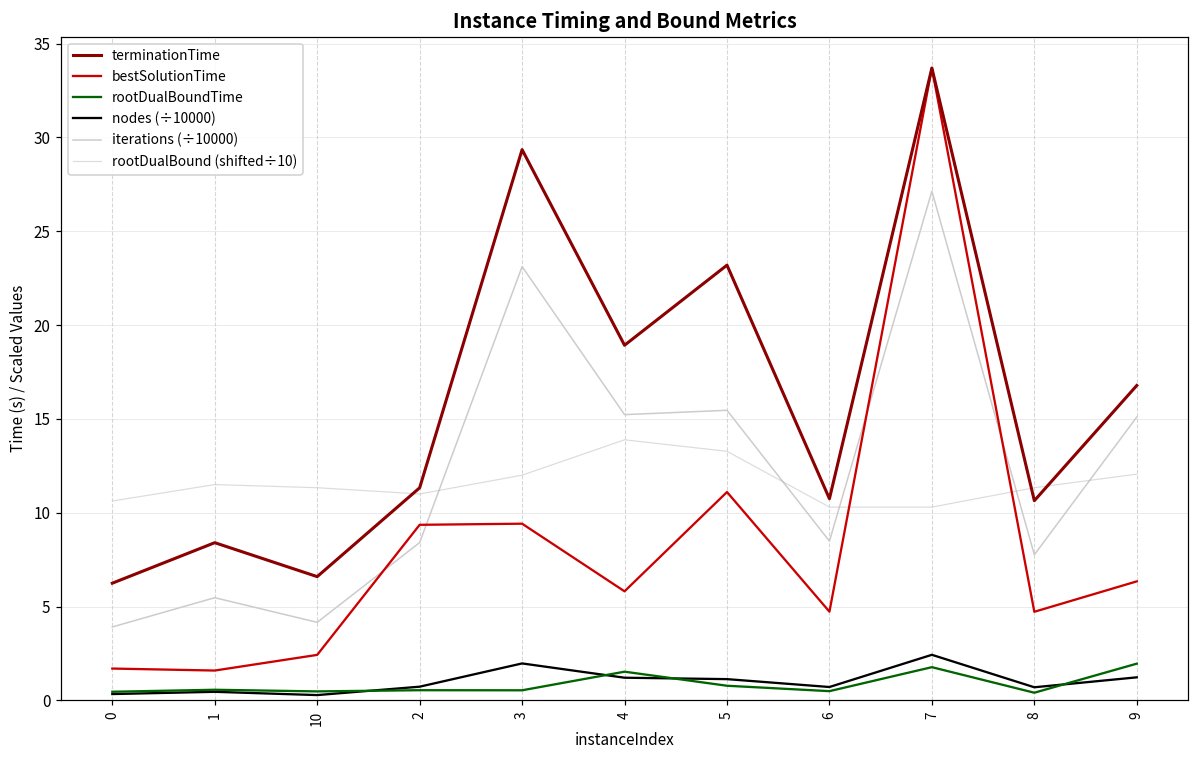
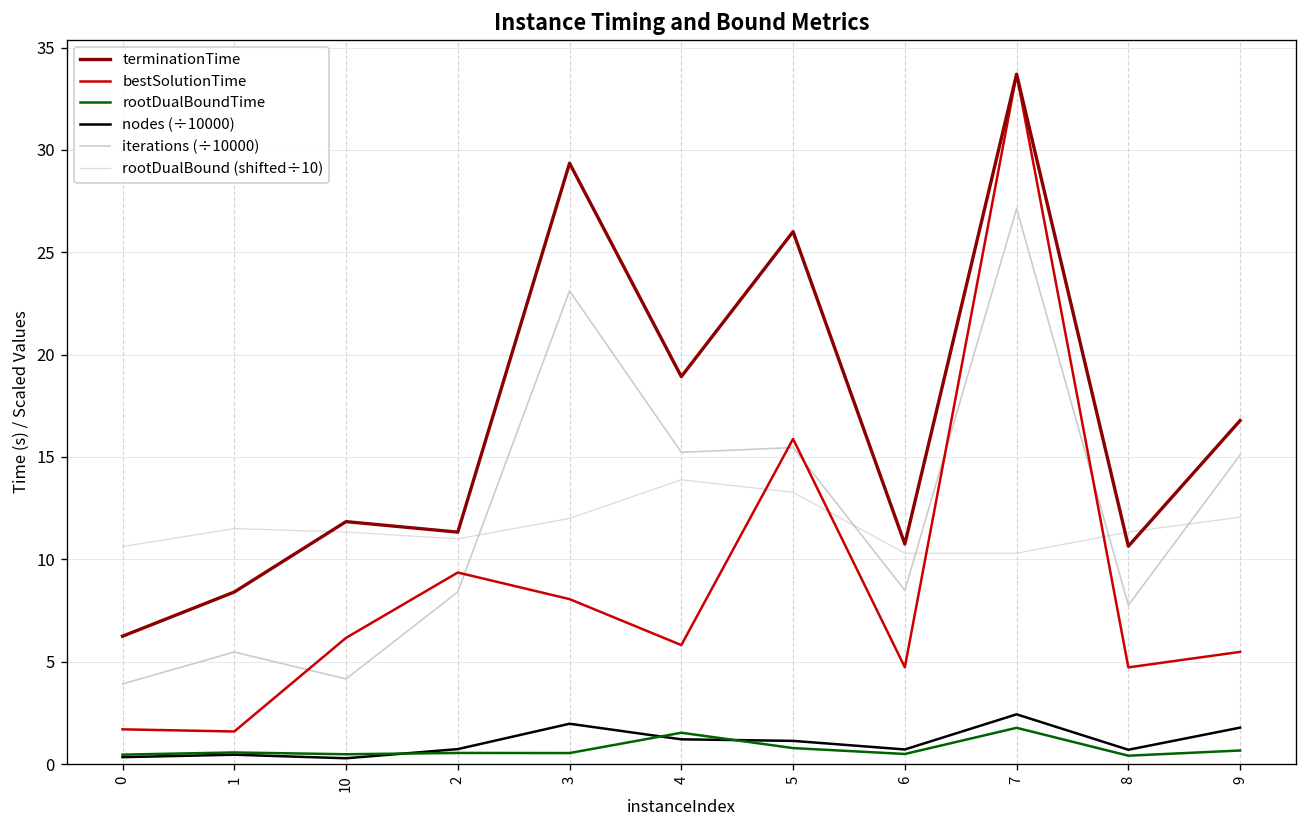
  {
    "terminationTime": {
      "0": 6.2,
      "1": 8.4,
-     "10": 6.6,
+     "10": 11.8,
      "2": 11.3,
      "3": 29.3,
      "4": 18.9,
-     "5": 23.2,
+     "5": 26.0,
      "6": 10.7,
      "8": 10.6,
      "9": 16.8
    },
    "bestSolutionTime": {
      "0": 1.7,
      "1": 1.6,
-     "10": 2.4,
+     "10": 6.2,
      "2": 9.4,
-     "3": 9.4,
+     "3": 8.1,
      "4": 5.8,
-     "5": 11.1,
+     "5": 15.9,
      "6": 4.7,
      "8": 4.7,
-     "9": 6.3
+     "9": 5.5
    },
    "rootDualBoundTime": {
      "10": 0.5,
      "2": 0.5,
      "3": 0.5,
      "4": 1.5,
      "5": 0.8,
      "6": 0.5,
      "7": 1.8,
      "8": 0.4,
-     "9": 2.0
+     "9": 0.7
    },
    "nodes (÷10000)": {
      "10": 0.3,
      "2": 0.7,
      "3": 2.0,
      "4": 1.2,
      "5": 1.1,
      "6": 0.7,
      "7": 2.4,
      "8": 0.7,
-     "9": 1.2
+     "9": 1.8
    }
  }
